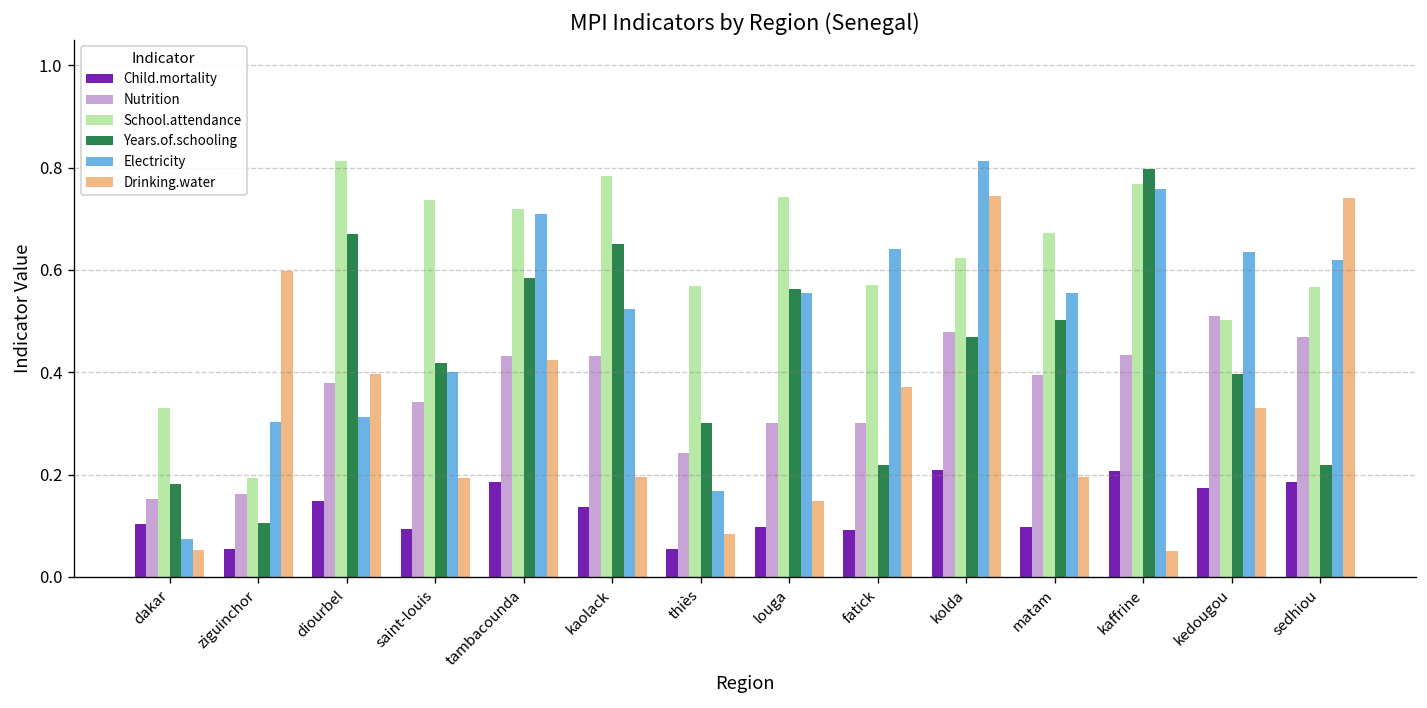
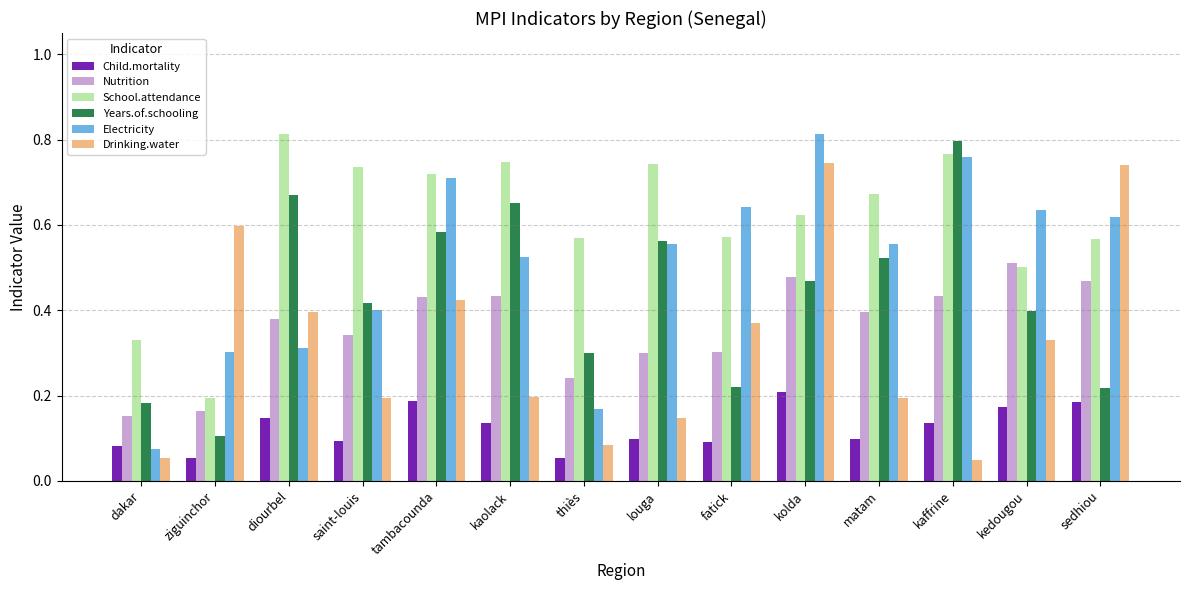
  {
    "Child.mortality": {
-     "dakar": 0.10,
+     "dakar": 0.08,
      "ziguinchor": 0.05,
      "diourbel": 0.15,
      "saint-louis": 0.09,
      "tambacounda": 0.19,
      "kaolack": 0.14,
      "thiès": 0.05,
      "louga": 0.10,
      "fatick": 0.09,
      "kolda": 0.21,
      "matam": 0.10,
-     "kaffrine": 0.21,
+     "kaffrine": 0.14,
      "kedougou": 0.17,
      "sedhiou": 0.18
    },
    "Nutrition": {
      "dakar": 0.15,
      "ziguinchor": 0.16,
      "diourbel": 0.38,
      "saint-louis": 0.34,
      "tambacounda": 0.43,
      "kaolack": 0.43,
      "thiès": 0.24,
      "louga": 0.30,
      "fatick": 0.30,
      "kolda": 0.48,
      "matam": 0.40,
      "kaffrine": 0.43,
      "kedougou": 0.51,
      "sedhiou": 0.47
    },
    "School.attendance": {
      "dakar": 0.33,
      "ziguinchor": 0.19,
      "diourbel": 0.81,
      "saint-louis": 0.74,
      "tambacounda": 0.72,
-     "kaolack": 0.78,
+     "kaolack": 0.75,
      "thiès": 0.57,
      "louga": 0.74,
      "fatick": 0.57,
      "kolda": 0.62,
      "matam": 0.67,
      "kaffrine": 0.77,
      "kedougou": 0.50,
      "sedhiou": 0.57
    },
    "Years.of.schooling": {
      "dakar": 0.18,
      "ziguinchor": 0.10,
      "diourbel": 0.67,
      "saint-louis": 0.42,
      "tambacounda": 0.58,
      "kaolack": 0.65,
      "thiès": 0.30,
      "louga": 0.56,
      "fatick": 0.22,
      "kolda": 0.47,
-     "matam": 0.50,
+     "matam": 0.52,
      "kaffrine": 0.80,
      "kedougou": 0.40,
      "sedhiou": 0.22
    },
    "Electricity": {
      "dakar": 0.07,
      "ziguinchor": 0.30,
      "diourbel": 0.31,
      "saint-louis": 0.40,
      "tambacounda": 0.71,
      "kaolack": 0.52,
      "thiès": 0.17,
      "louga": 0.55,
      "fatick": 0.64,
      "kolda": 0.81,
      "matam": 0.55,
      "kaffrine": 0.76,
      "kedougou": 0.63,
      "sedhiou": 0.62
    },
    "Drinking.water": {
      "dakar": 0.05,
      "ziguinchor": 0.60,
      "diourbel": 0.40,
      "saint-louis": 0.19,
      "tambacounda": 0.42,
      "kaolack": 0.20,
      "thiès": 0.08,
      "louga": 0.15,
      "fatick": 0.37,
      "kolda": 0.74,
      "matam": 0.19,
      "kaffrine": 0.05,
      "kedougou": 0.33,
      "sedhiou": 0.74
    }
  }
